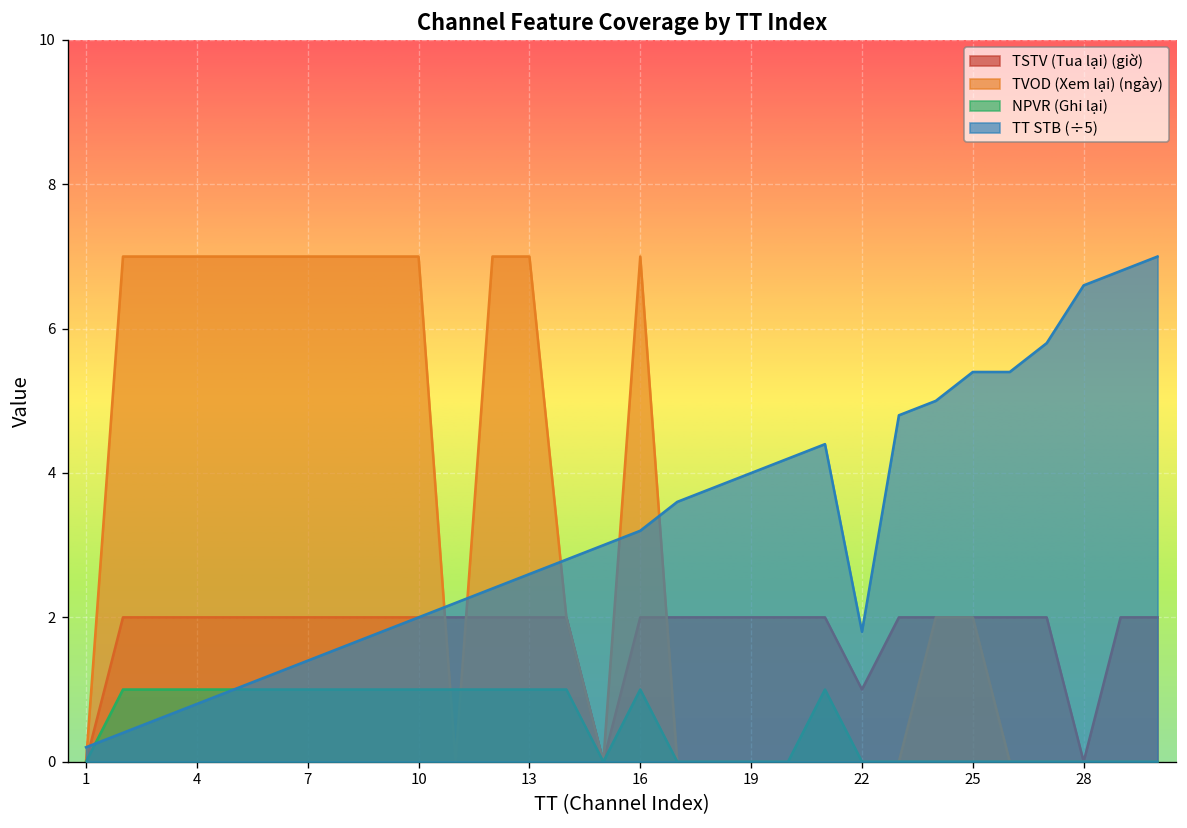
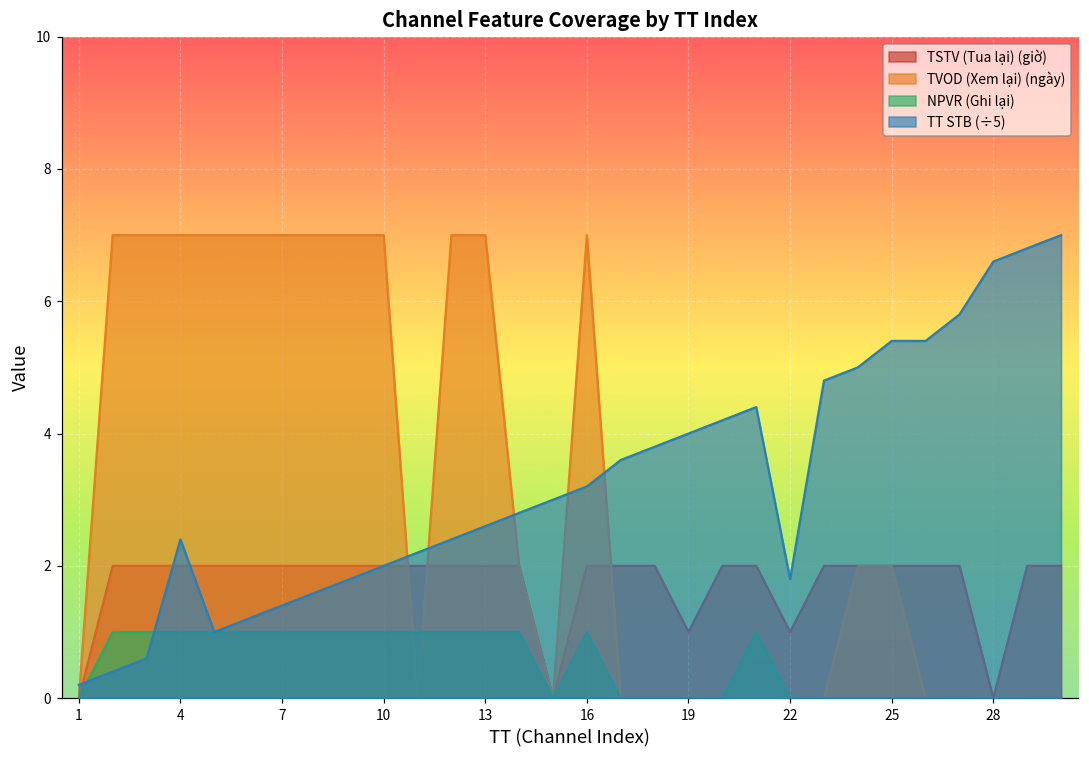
  {
    "TSTV (Tua lại) (giờ)": {
      "4": 2,
      "7": 2,
      "13": 2,
      "16": 2,
-     "19": 2,
+     "19": 1,
      "22": 1
    },
    "TVOD (Xem lại) (ngày)": {
      "4": 7.0,
      "7": 7.0,
      "10": 7.0,
      "13": 7.0,
      "16": 7.0
    },
    "NPVR (Ghi lại)": {
      "4": 1.0,
      "7": 1.0,
      "10": 1.0,
      "13": 1.0,
      "16": 1.0,
      "25": 0.0
    },
    "TT STB (÷5)": {
      "1": 0.2,
-     "4": 0.8,
+     "4": 2.4,
      "7": 1.4,
      "13": 2.6,
      "16": 3.2,
      "19": 4.0,
      "22": 1.8,
      "25": 5.4,
      "28": 6.6
    }
  }
